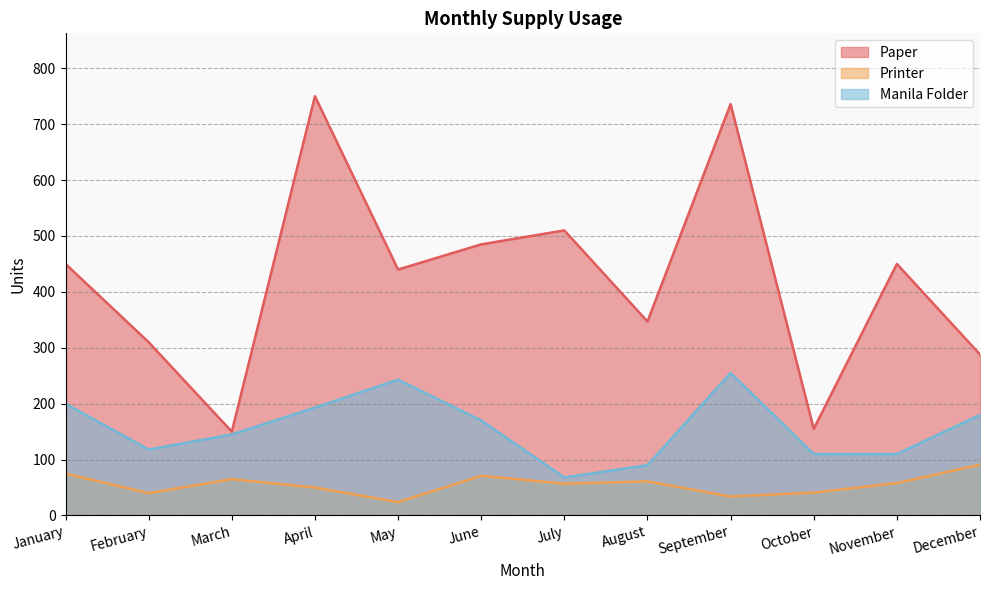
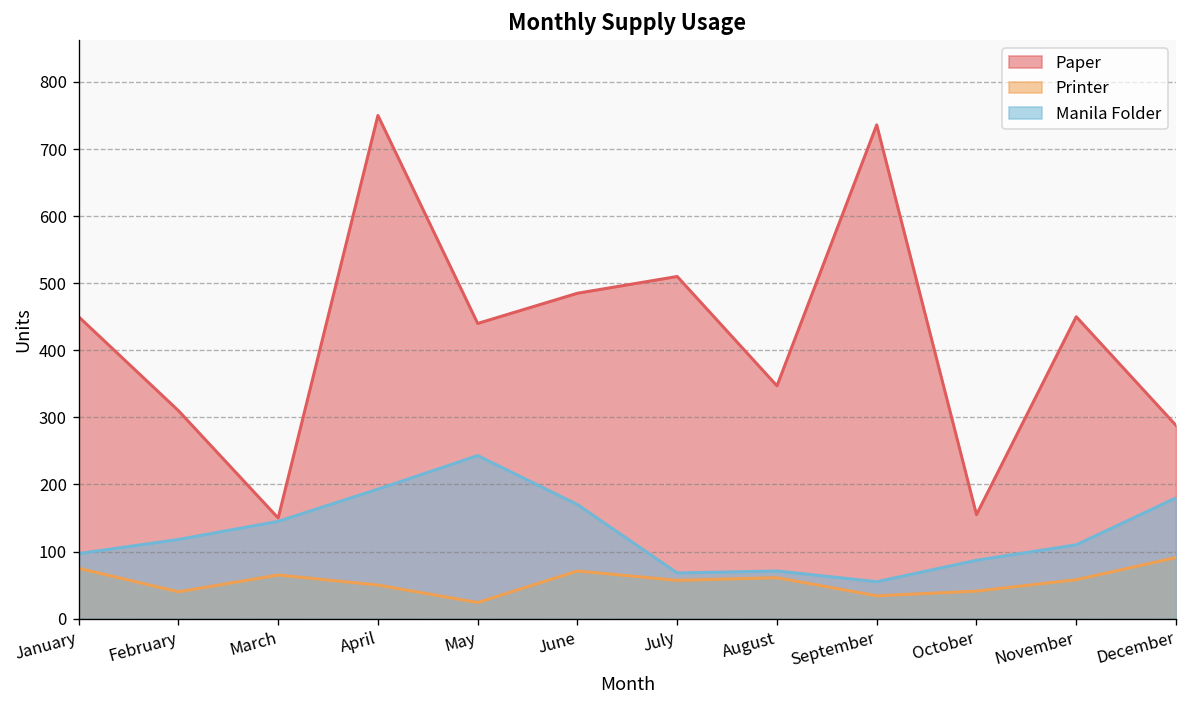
  {
    "Manila Folder": {
-     "January": 200,
+     "January": 100,
      "February": 120,
      "March": 150,
      "April": 190,
      "May": 240,
      "June": 170,
      "July": 70,
-     "August": 90,
-     "September": 260,
-     "October": 110,
+     "August": 70,
+     "September": 60,
+     "October": 90,
      "November": 110,
      "December": 180
    }
  }
